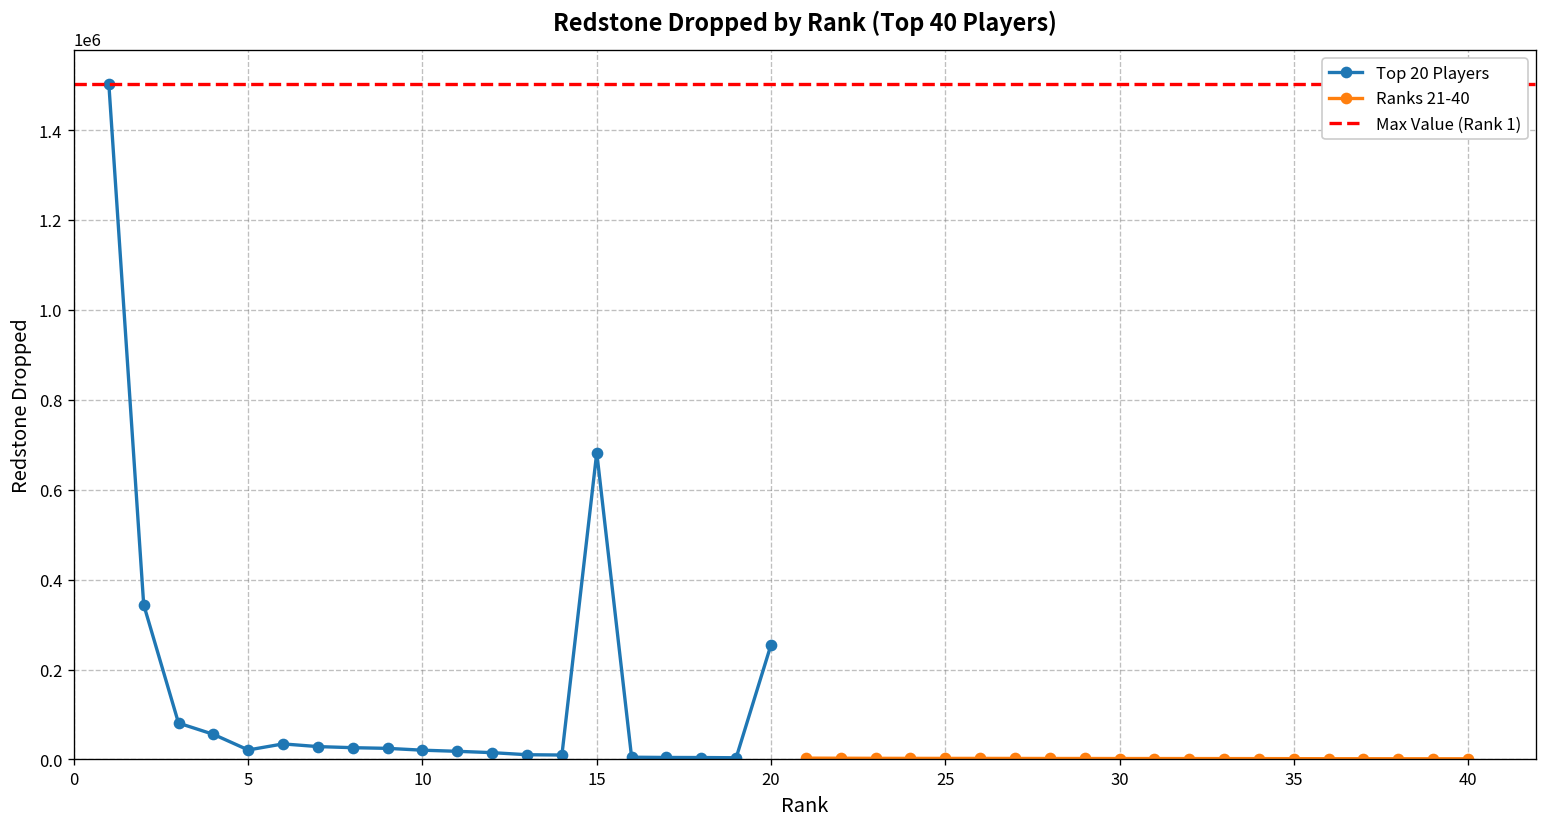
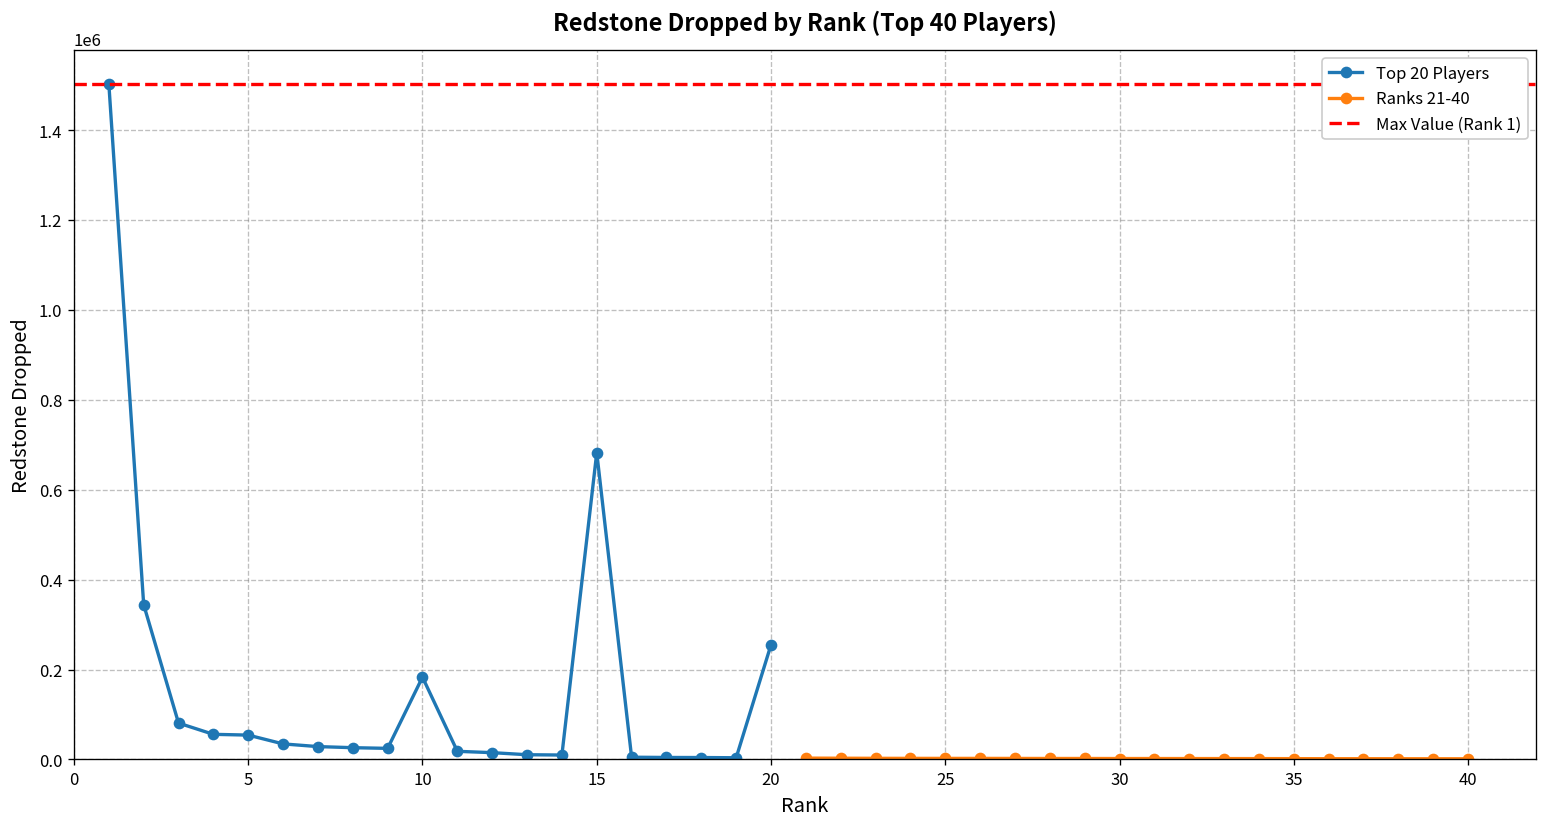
  {
    "Top 20 Players": {
-     "5": 20000,
-     "10": 20000,
+     "5": 50000,
+     "10": 180000,
      "15": 680000,
      "20": 260000
    },
    "Ranks 21-40": {
      "25": 0,
      "30": 0,
      "35": 0,
      "40": 0
    }
  }
